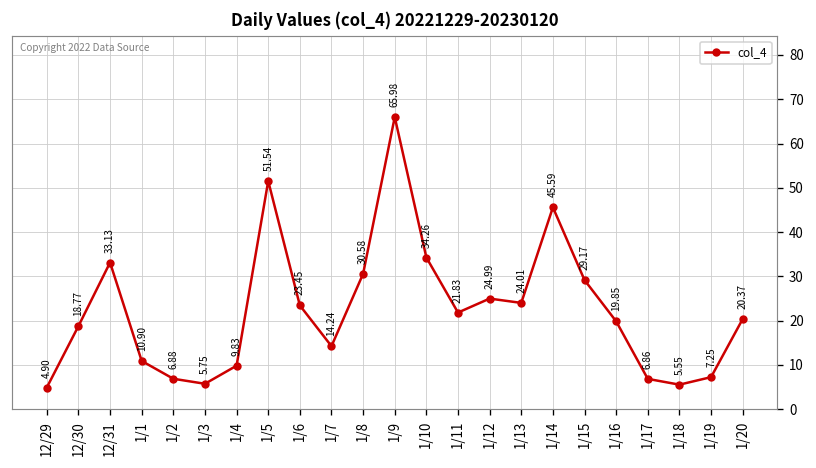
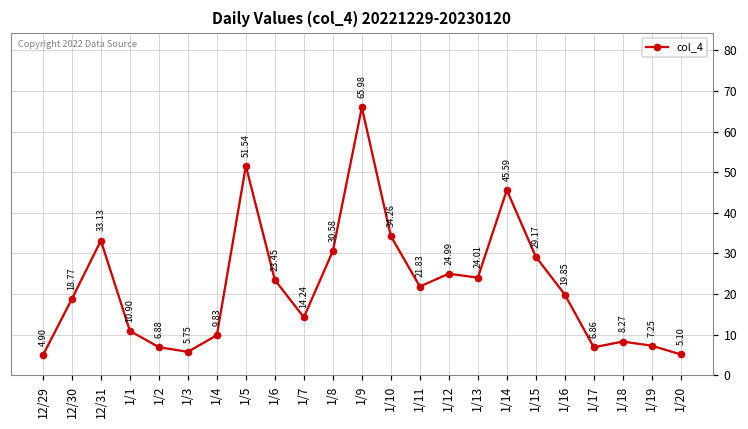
  {
    "12/29": 4.90,
    "12/30": 18.77,
    "12/31": 33.13,
    "1/1": 10.90,
    "1/2": 6.88,
    "1/3": 5.75,
    "1/4": 9.83,
    "1/5": 51.54,
    "1/6": 23.45,
    "1/7": 14.24,
    "1/8": 30.58,
    "1/9": 65.98,
    "1/10": 34.26,
    "1/11": 21.83,
    "1/12": 24.99,
    "1/13": 24.01,
    "1/14": 45.59,
    "1/15": 29.17,
    "1/16": 19.85,
    "1/17": 6.86,
-   "1/18": 5.55,
+   "1/18": 8.27,
    "1/19": 7.25,
-   "1/20": 20.37
+   "1/20": 5.10
  }
